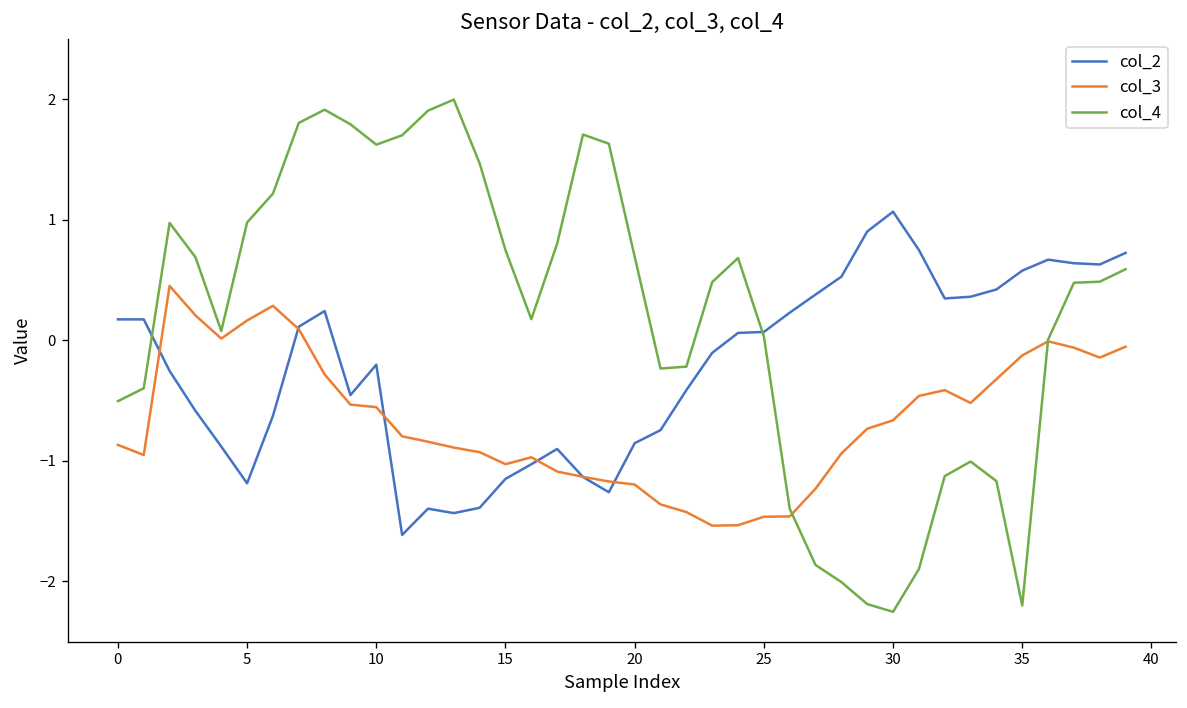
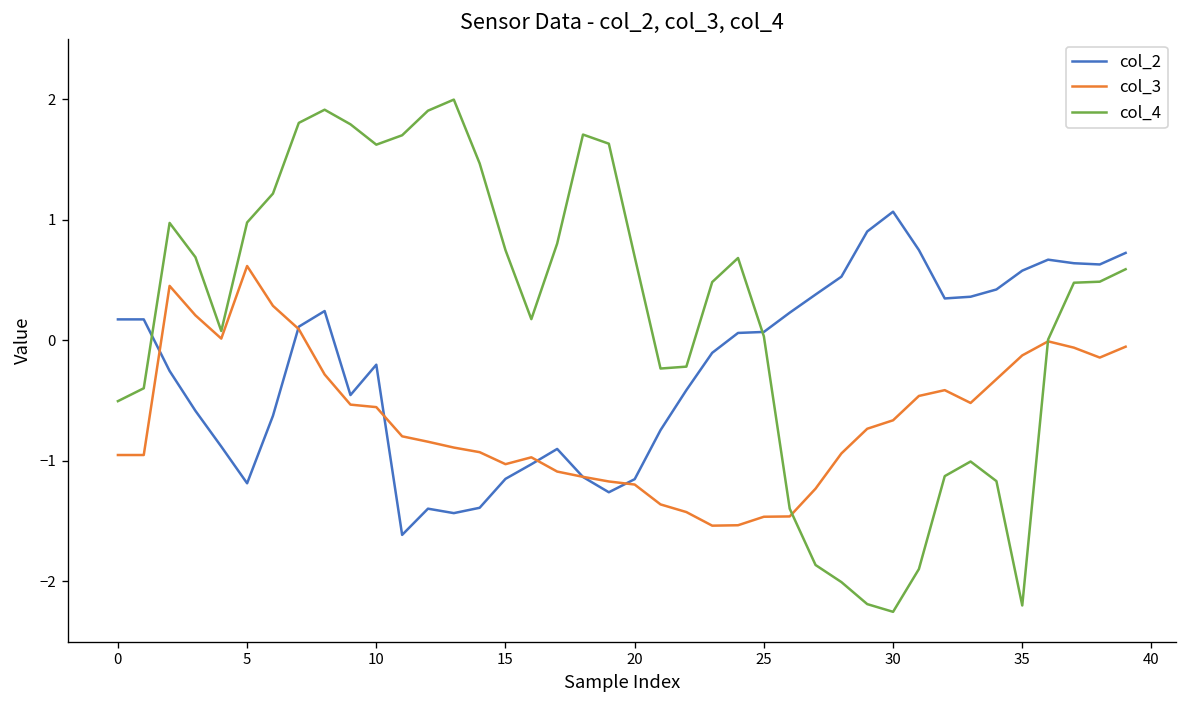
  {
    "col_2": {
      "0": 0.17,
      "5": -1.19,
      "10": -0.20,
      "15": -1.15,
-     "20": -0.85,
+     "20": -1.15,
      "25": 0.07,
      "30": 1.07,
      "35": 0.58
    },
    "col_3": {
-     "0": -0.87,
-     "5": 0.16,
+     "0": -0.95,
+     "5": 0.62,
      "10": -0.55,
      "15": -1.03,
      "20": -1.20,
      "25": -1.46,
      "30": -0.66,
      "35": -0.13
    },
    "col_4": {
      "0": -0.51,
      "5": 0.98,
      "10": 1.62,
      "15": 0.75,
      "20": 0.69,
      "25": 0.03,
      "30": -2.25,
      "35": -2.20
    }
  }
